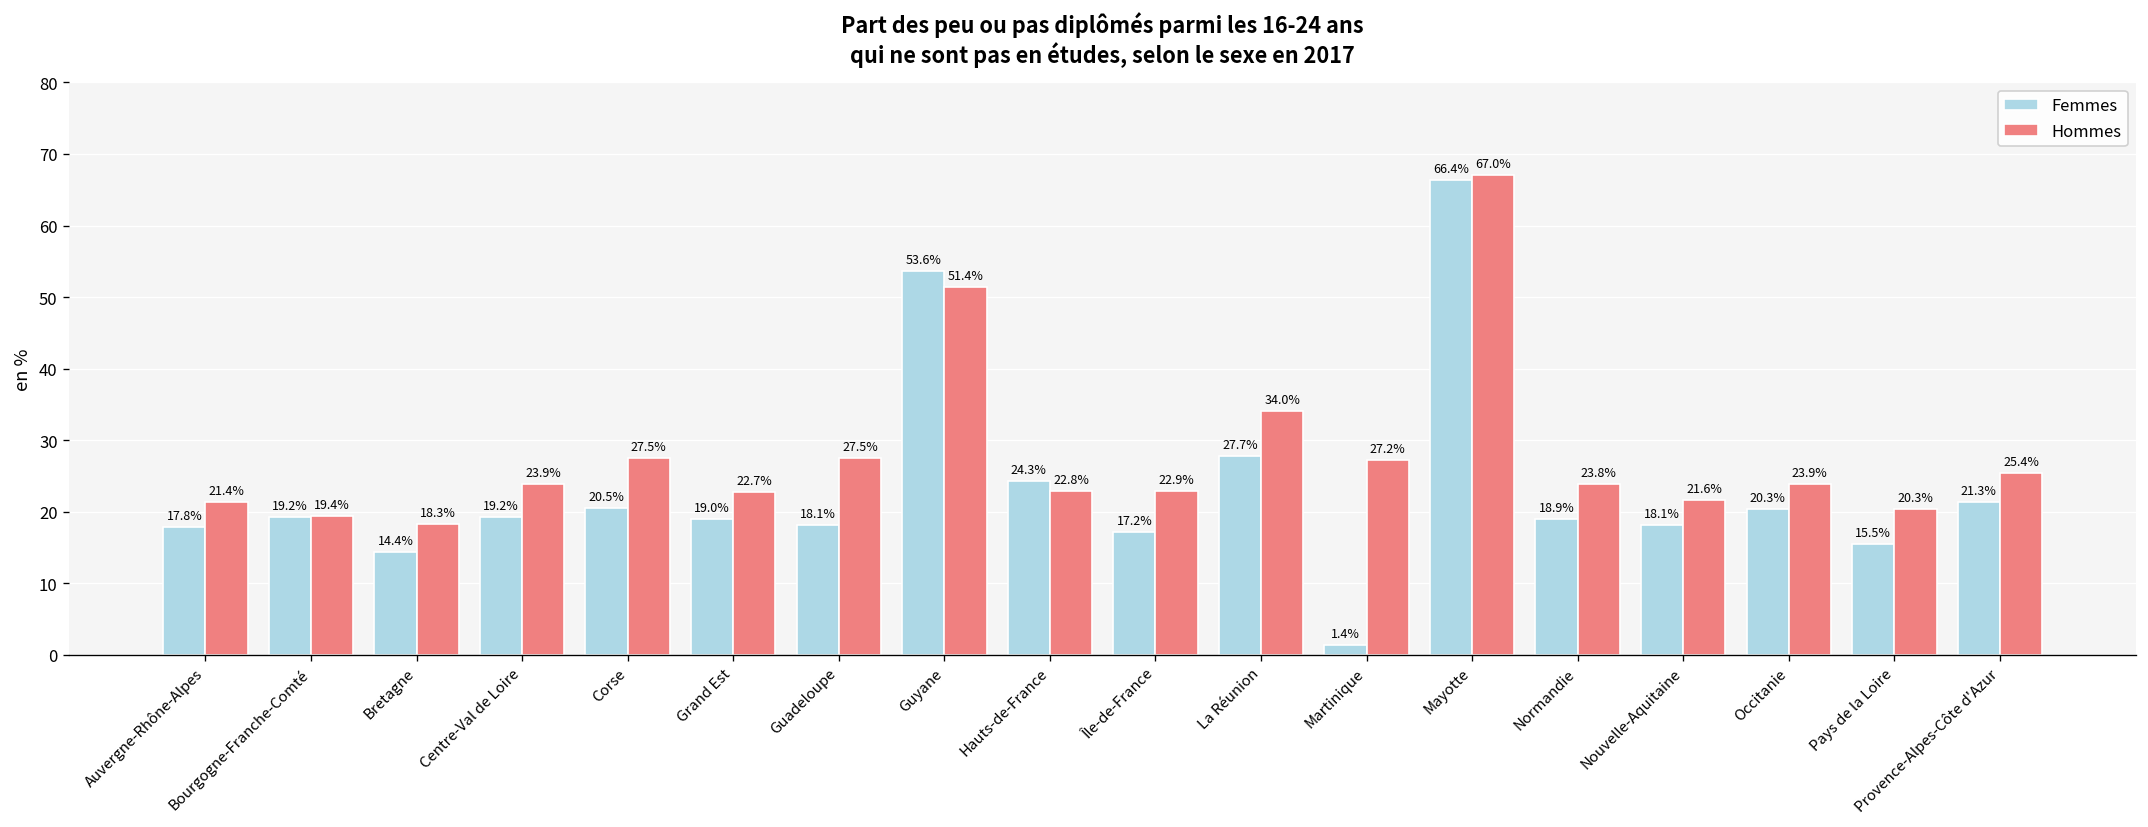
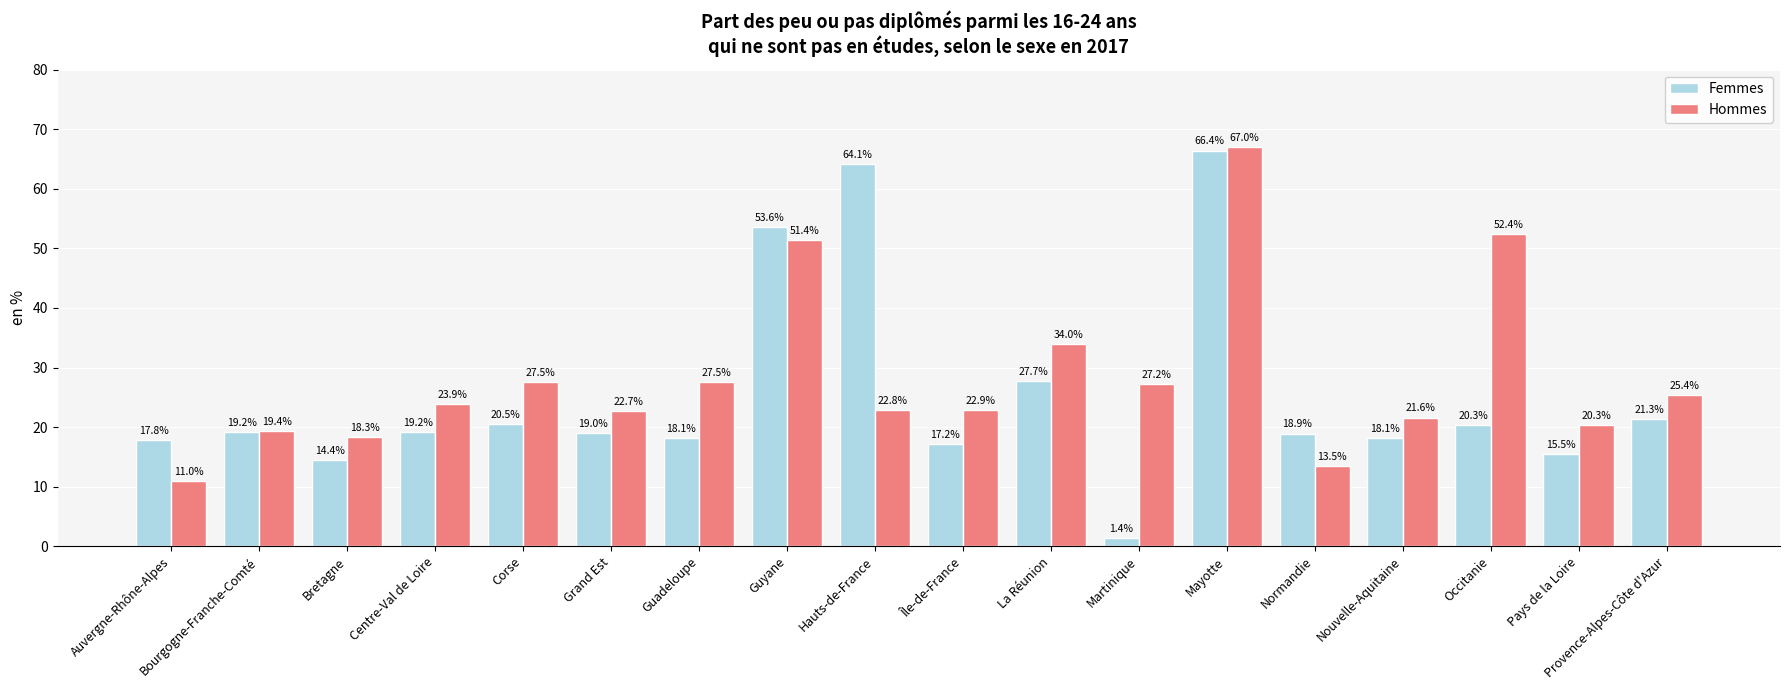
  {
    "Femmes": {
      "Auvergne-Rhône-Alpes": "17.8%",
      "Bourgogne-Franche-Comté": "19.2%",
      "Bretagne": "14.4%",
      "Centre-Val de Loire": "19.2%",
      "Corse": "20.5%",
      "Grand Est": "19.0%",
      "Guadeloupe": "18.1%",
      "Guyane": "53.6%",
-     "Hauts-de-France": "24.3%",
+     "Hauts-de-France": "64.1%",
      "Île-de-France": "17.2%",
      "La Réunion": "27.7%",
      "Martinique": "1.4%",
      "Mayotte": "66.4%",
      "Normandie": "18.9%",
      "Nouvelle-Aquitaine": "18.1%",
      "Occitanie": "20.3%",
      "Pays de la Loire": "15.5%",
      "Provence-Alpes-Côte d'Azur": "21.3%"
    },
    "Hommes": {
-     "Auvergne-Rhône-Alpes": "21.4%",
+     "Auvergne-Rhône-Alpes": "11.0%",
      "Bourgogne-Franche-Comté": "19.4%",
      "Bretagne": "18.3%",
      "Centre-Val de Loire": "23.9%",
      "Corse": "27.5%",
      "Grand Est": "22.7%",
      "Guadeloupe": "27.5%",
      "Guyane": "51.4%",
      "Hauts-de-France": "22.8%",
      "Île-de-France": "22.9%",
      "La Réunion": "34.0%",
      "Martinique": "27.2%",
      "Mayotte": "67.0%",
-     "Normandie": "23.8%",
+     "Normandie": "13.5%",
      "Nouvelle-Aquitaine": "21.6%",
-     "Occitanie": "23.9%",
+     "Occitanie": "52.4%",
      "Pays de la Loire": "20.3%",
      "Provence-Alpes-Côte d'Azur": "25.4%"
    }
  }
